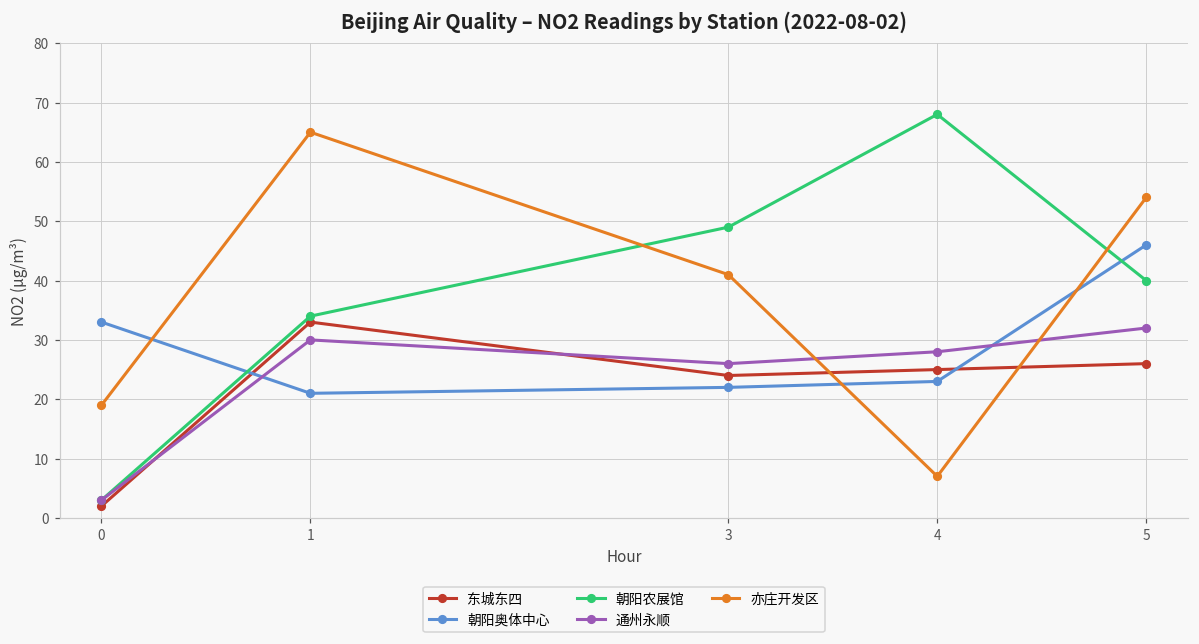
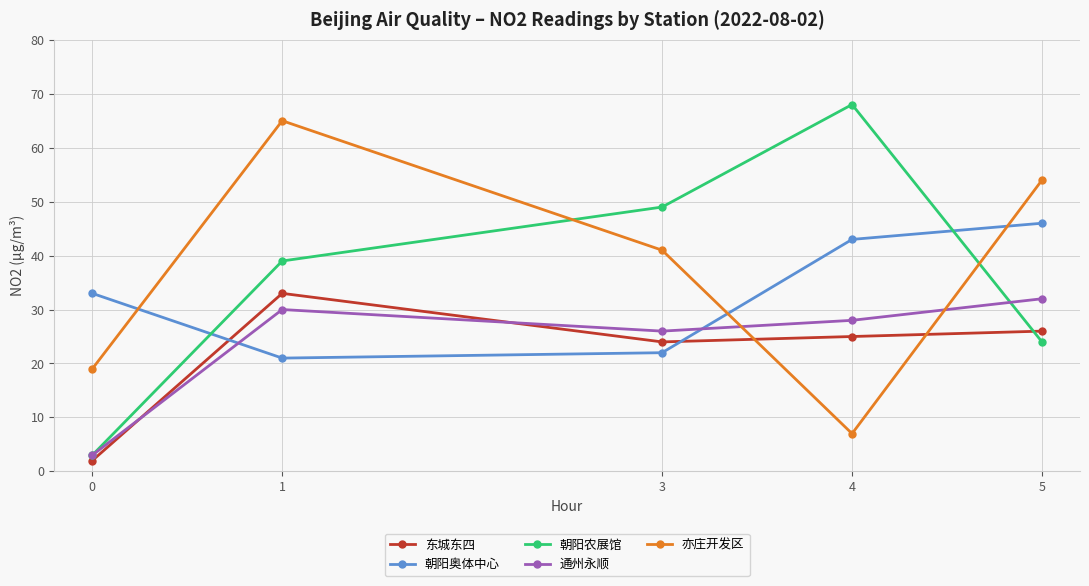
  {
    "东城东四": {
      "0": 2,
      "1": 33,
      "3": 24,
      "4": 25,
      "5": 26
    },
    "朝阳奥体中心": {
      "0": 33,
      "1": 21,
      "3": 22,
-     "4": 23,
+     "4": 43,
      "5": 46
    },
    "朝阳农展馆": {
-     "1": 34,
+     "1": 39,
      "3": 49,
      "4": 68,
-     "5": 40
+     "5": 24
    },
    "通州永顺": {
      "1": 30,
      "3": 26,
      "4": 28,
      "5": 32
    },
    "亦庄开发区": {
      "0": 19,
      "1": 65,
      "3": 41,
      "4": 7,
      "5": 54
    }
  }
